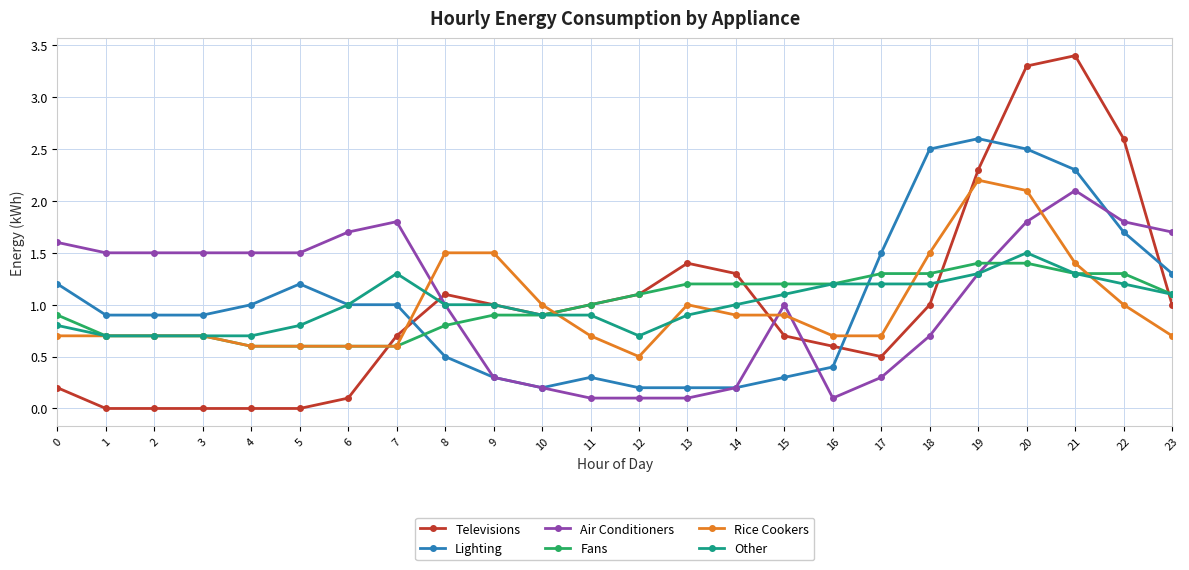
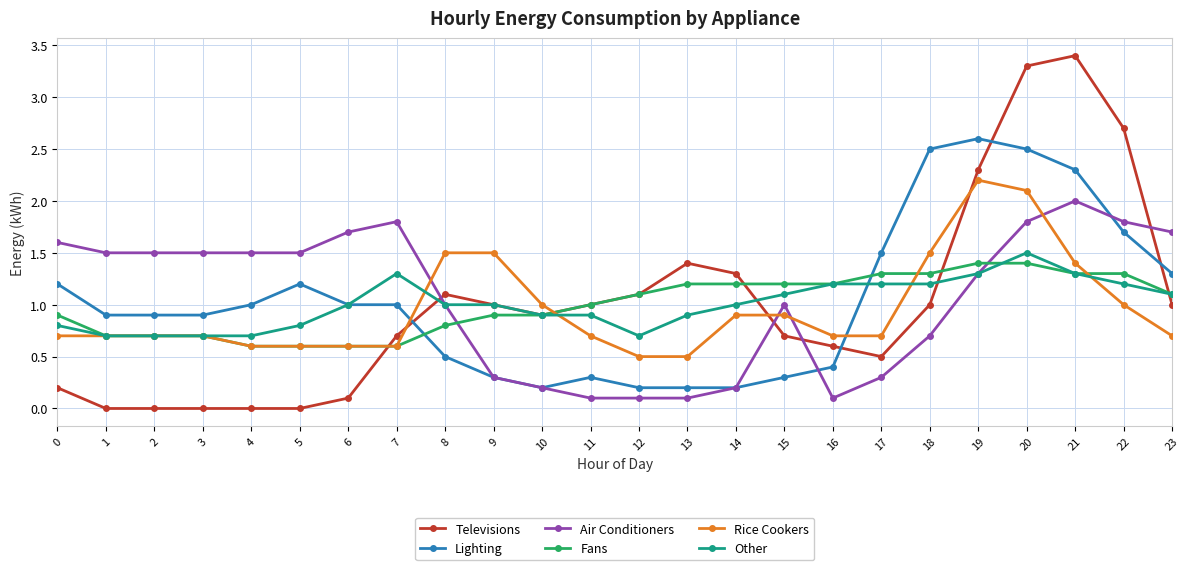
  {
    "Televisions": {
      "0": 0.2,
      "1": 0.0,
      "2": 0.0,
      "3": 0.0,
      "4": 0.0,
      "5": 0.0,
      "6": 0.1,
      "7": 0.7,
      "8": 1.1,
      "13": 1.4,
      "14": 1.3,
      "15": 0.7,
      "16": 0.6,
      "17": 0.5,
      "18": 1.0,
      "19": 2.3,
      "20": 3.3,
      "21": 3.4,
-     "22": 2.6,
+     "22": 2.7,
      "23": 1.0
    },
    "Lighting": {
      "0": 1.2,
      "1": 0.9,
      "2": 0.9,
      "3": 0.9,
      "4": 1.0,
      "5": 1.2,
      "7": 1.0,
      "8": 0.5,
      "11": 0.3,
      "12": 0.2,
      "13": 0.2,
      "15": 0.3,
      "16": 0.4,
      "17": 1.5,
      "18": 2.5,
      "19": 2.6,
      "20": 2.5,
      "21": 2.3,
      "22": 1.7,
      "23": 1.3
    },
    "Air Conditioners": {
      "0": 1.6,
      "1": 1.5,
      "2": 1.5,
      "3": 1.5,
      "4": 1.5,
      "5": 1.5,
      "6": 1.7,
      "7": 1.8,
      "11": 0.1,
      "12": 0.1,
      "13": 0.1,
      "15": 1.0,
      "16": 0.1,
      "17": 0.3,
      "18": 0.7,
      "20": 1.8,
-     "21": 2.1,
+     "21": 2.0,
      "22": 1.8,
      "23": 1.7
    },
    "Rice Cookers": {
      "0": 0.7,
      "8": 1.5,
      "9": 1.5,
      "10": 1.0,
      "11": 0.7,
      "12": 0.5,
-     "13": 1.0,
+     "13": 0.5,
      "14": 0.9,
      "15": 0.9,
      "16": 0.7,
      "17": 0.7,
      "18": 1.5,
      "19": 2.2,
      "20": 2.1,
      "21": 1.4,
      "22": 1.0,
      "23": 0.7
    }
  }
